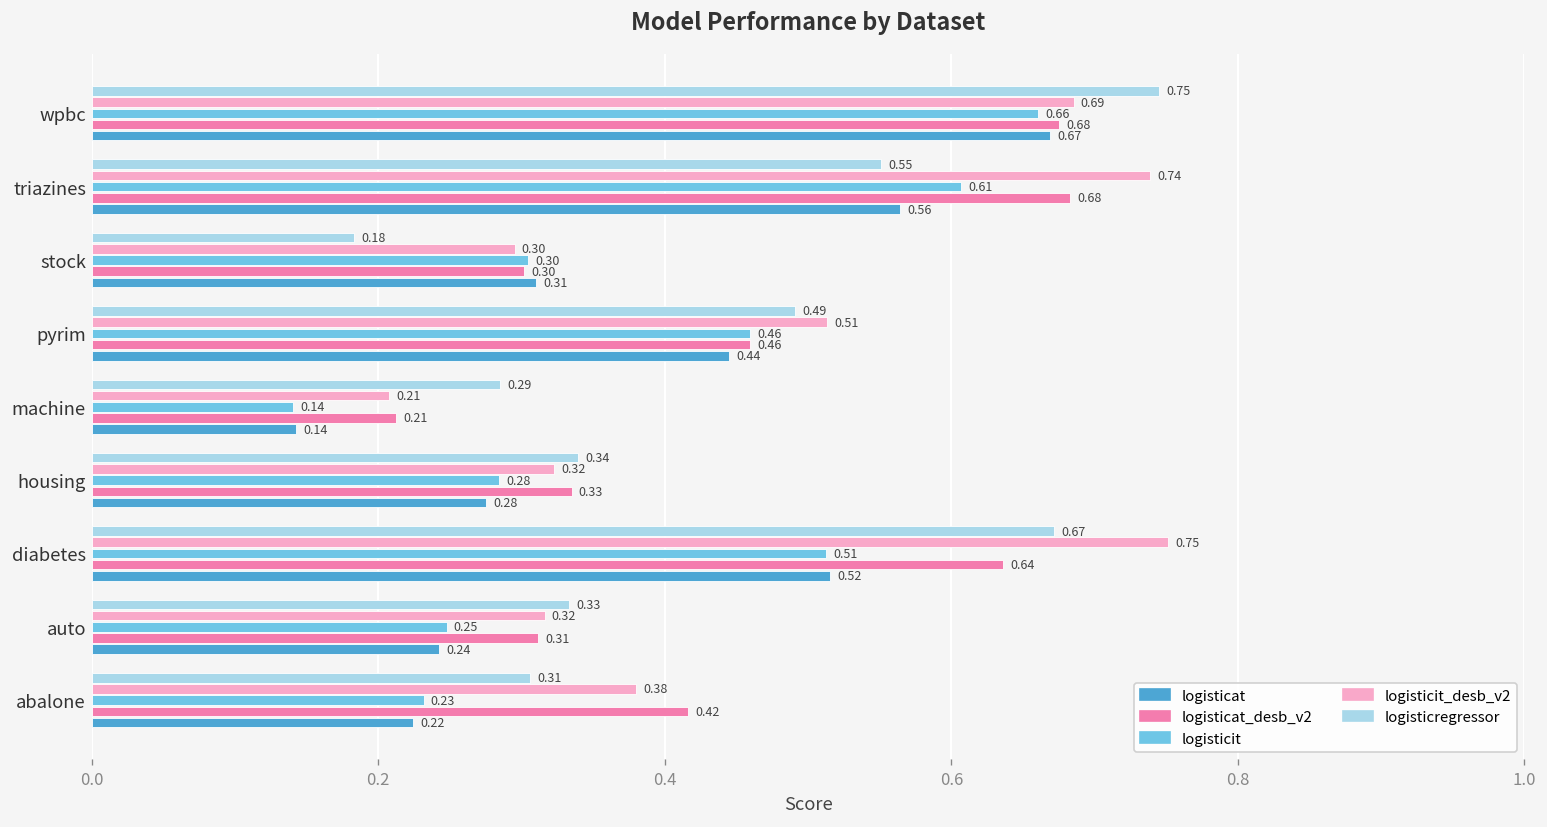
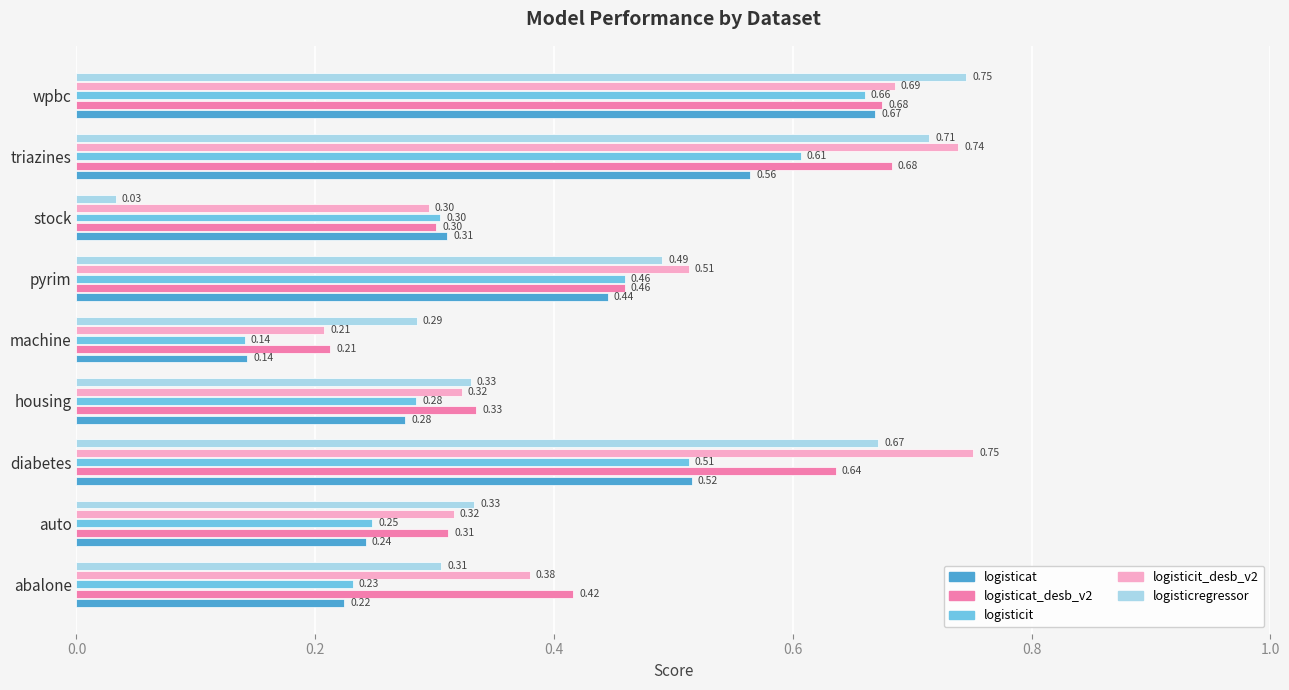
  {
    "logisticregressor": {
      "wpbc": 0.75,
-     "triazines": 0.55,
-     "stock": 0.18,
+     "triazines": 0.71,
+     "stock": 0.03,
      "pyrim": 0.49,
      "machine": 0.29,
-     "housing": 0.34,
+     "housing": 0.33,
      "diabetes": 0.67,
      "auto": 0.33,
      "abalone": 0.31
    }
  }
